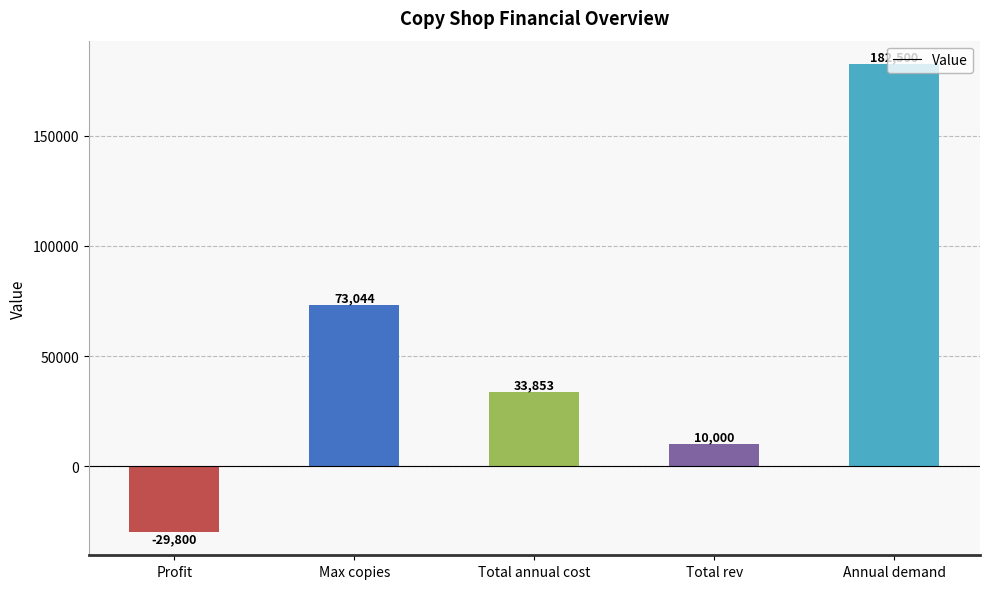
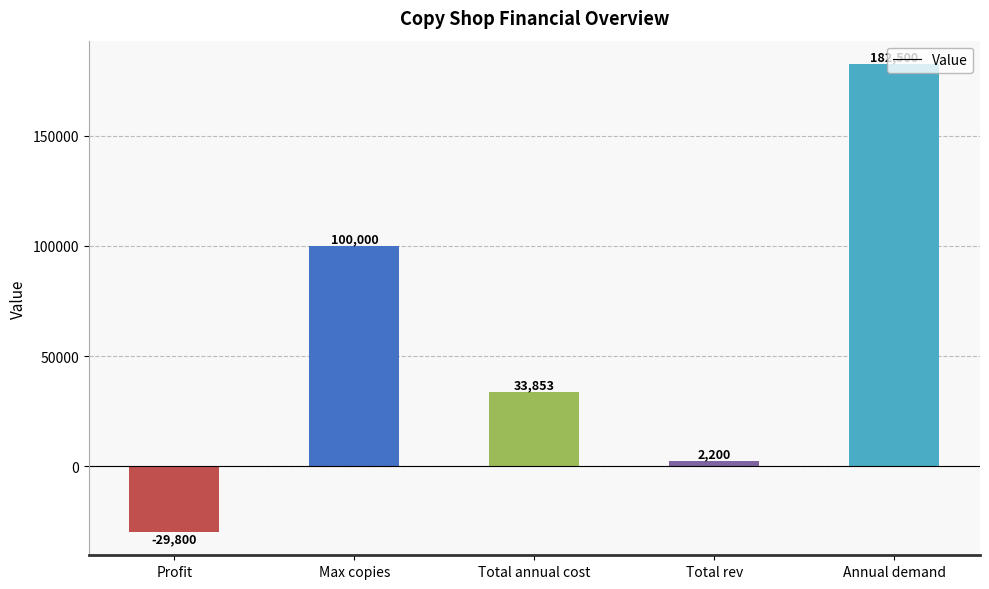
  {
    "Profit": "-29,800",
-   "Max copies": "73,044",
+   "Max copies": "100,000",
    "Total annual cost": "33,853",
-   "Total rev": "10,000"
+   "Total rev": "2,200"
  }
